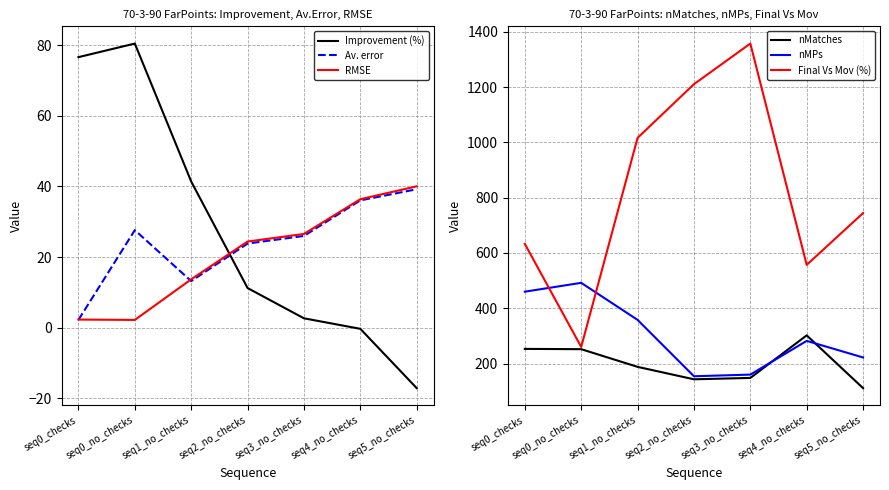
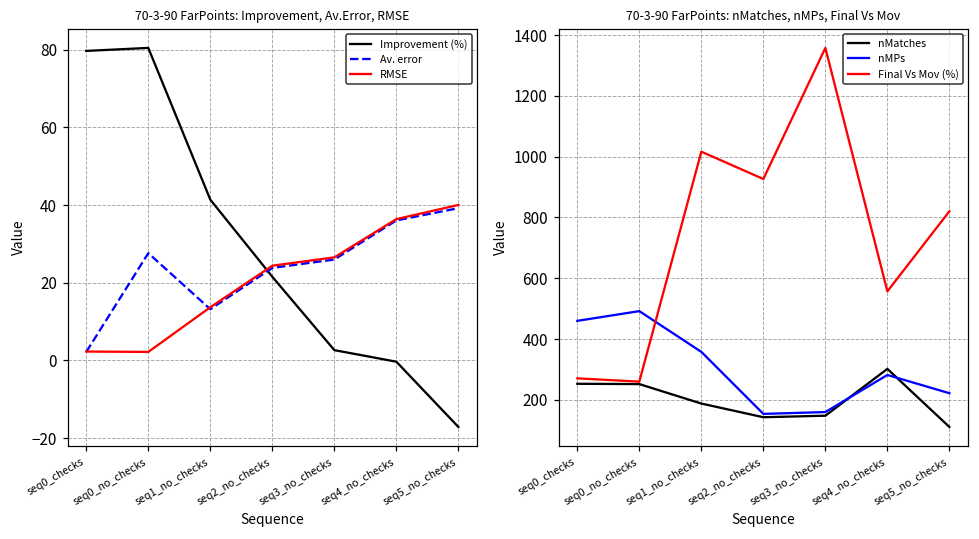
  {
    "70-3-90 FarPoints: Improvement, Av.Error, RMSE": {
      "Improvement (%)": {
-       "seq0_checks": 77,
+       "seq0_checks": 80,
        "seq0_no_checks": 80,
        "seq1_no_checks": 41,
-       "seq2_no_checks": 11,
+       "seq2_no_checks": 22,
        "seq3_no_checks": 3,
        "seq4_no_checks": 0,
        "seq5_no_checks": -17
      },
      "Av. error": {
        "seq0_no_checks": 28,
        "seq5_no_checks": 39
      },
      "RMSE": {
        "seq0_no_checks": 2,
        "seq5_no_checks": 40
      }
    },
    "70-3-90 FarPoints: nMatches, nMPs, Final Vs Mov": {
      "nMatches": {
        "seq0_checks": 250,
        "seq1_no_checks": 190,
        "seq2_no_checks": 140,
        "seq3_no_checks": 150,
        "seq4_no_checks": 300,
        "seq5_no_checks": 110
      },
      "nMPs": {
        "seq0_checks": 460,
        "seq0_no_checks": 490,
        "seq1_no_checks": 360,
        "seq2_no_checks": 150,
        "seq3_no_checks": 160,
        "seq4_no_checks": 280,
        "seq5_no_checks": 220
      },
      "Final Vs Mov (%)": {
-       "seq0_checks": 630,
+       "seq0_checks": 270,
        "seq1_no_checks": 1020,
-       "seq2_no_checks": 1210,
+       "seq2_no_checks": 930,
        "seq3_no_checks": 1360,
        "seq4_no_checks": 560,
-       "seq5_no_checks": 740
+       "seq5_no_checks": 820
      }
    }
  }
